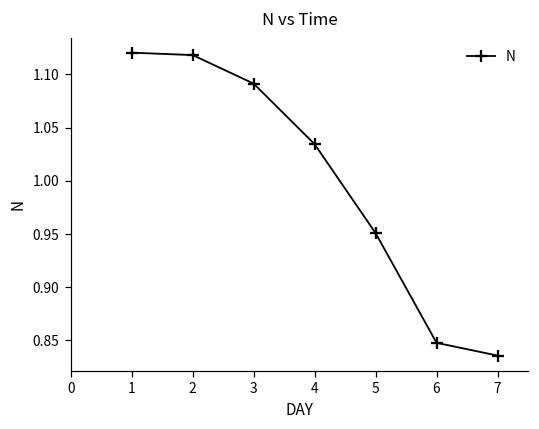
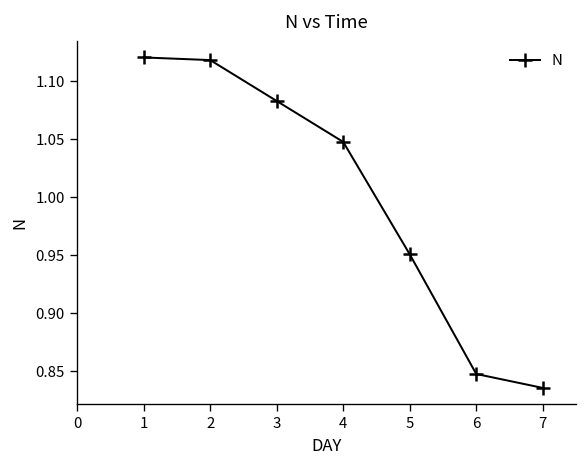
  {
    "1": 1.12,
    "2": 1.12,
-   "3": 1.09,
-   "4": 1.03,
+   "3": 1.08,
+   "4": 1.05,
    "5": 0.95,
    "6": 0.85,
    "7": 0.84
  }
